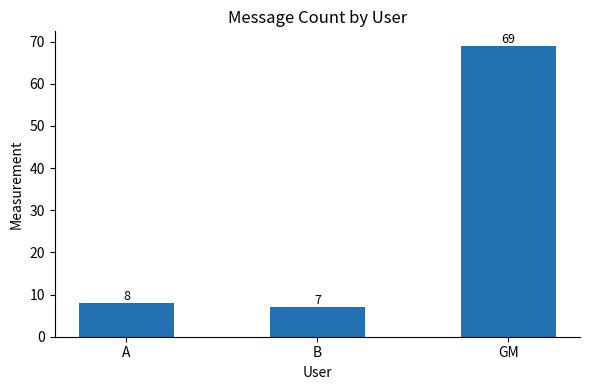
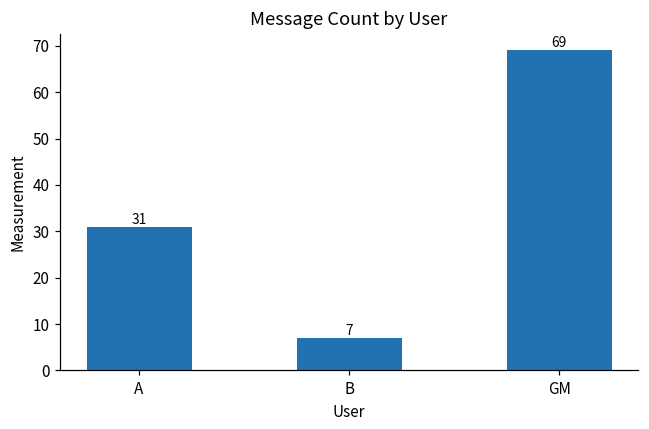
  {
-   "A": 8,
+   "A": 31,
    "B": 7,
    "GM": 69
  }
